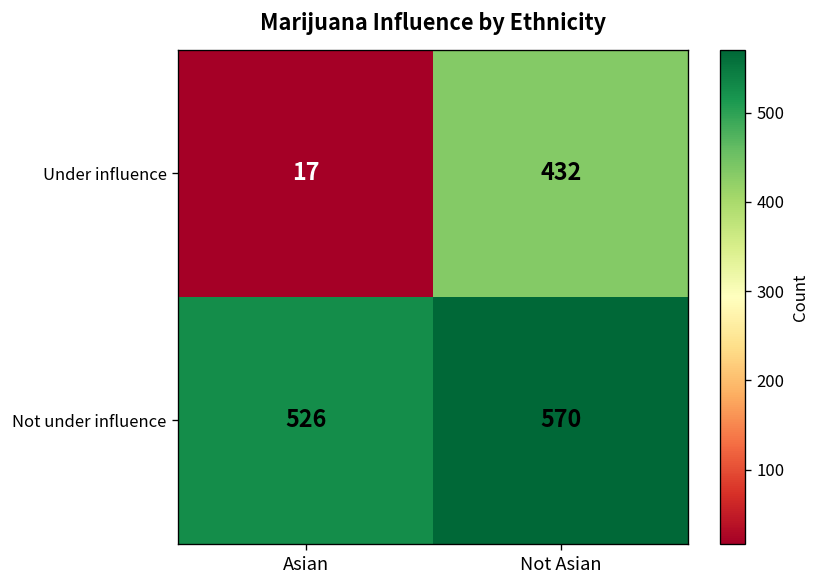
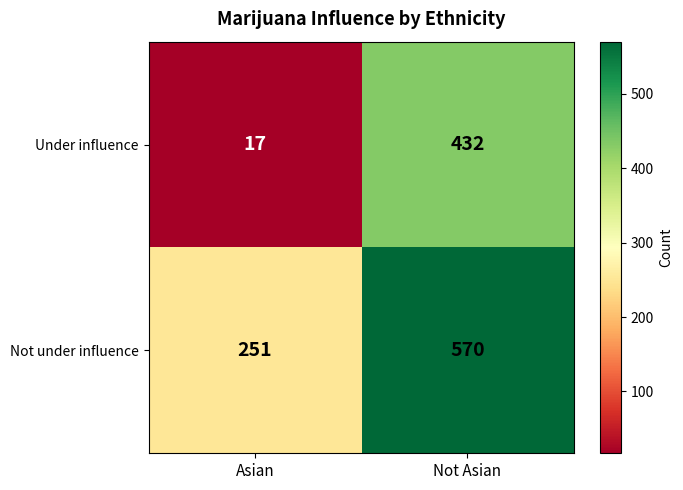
  {
    "Under influence": {
      "Asian": 17,
      "Not Asian": 432
    },
    "Not under influence": {
-     "Asian": 526,
+     "Asian": 251,
      "Not Asian": 570
    }
  }
